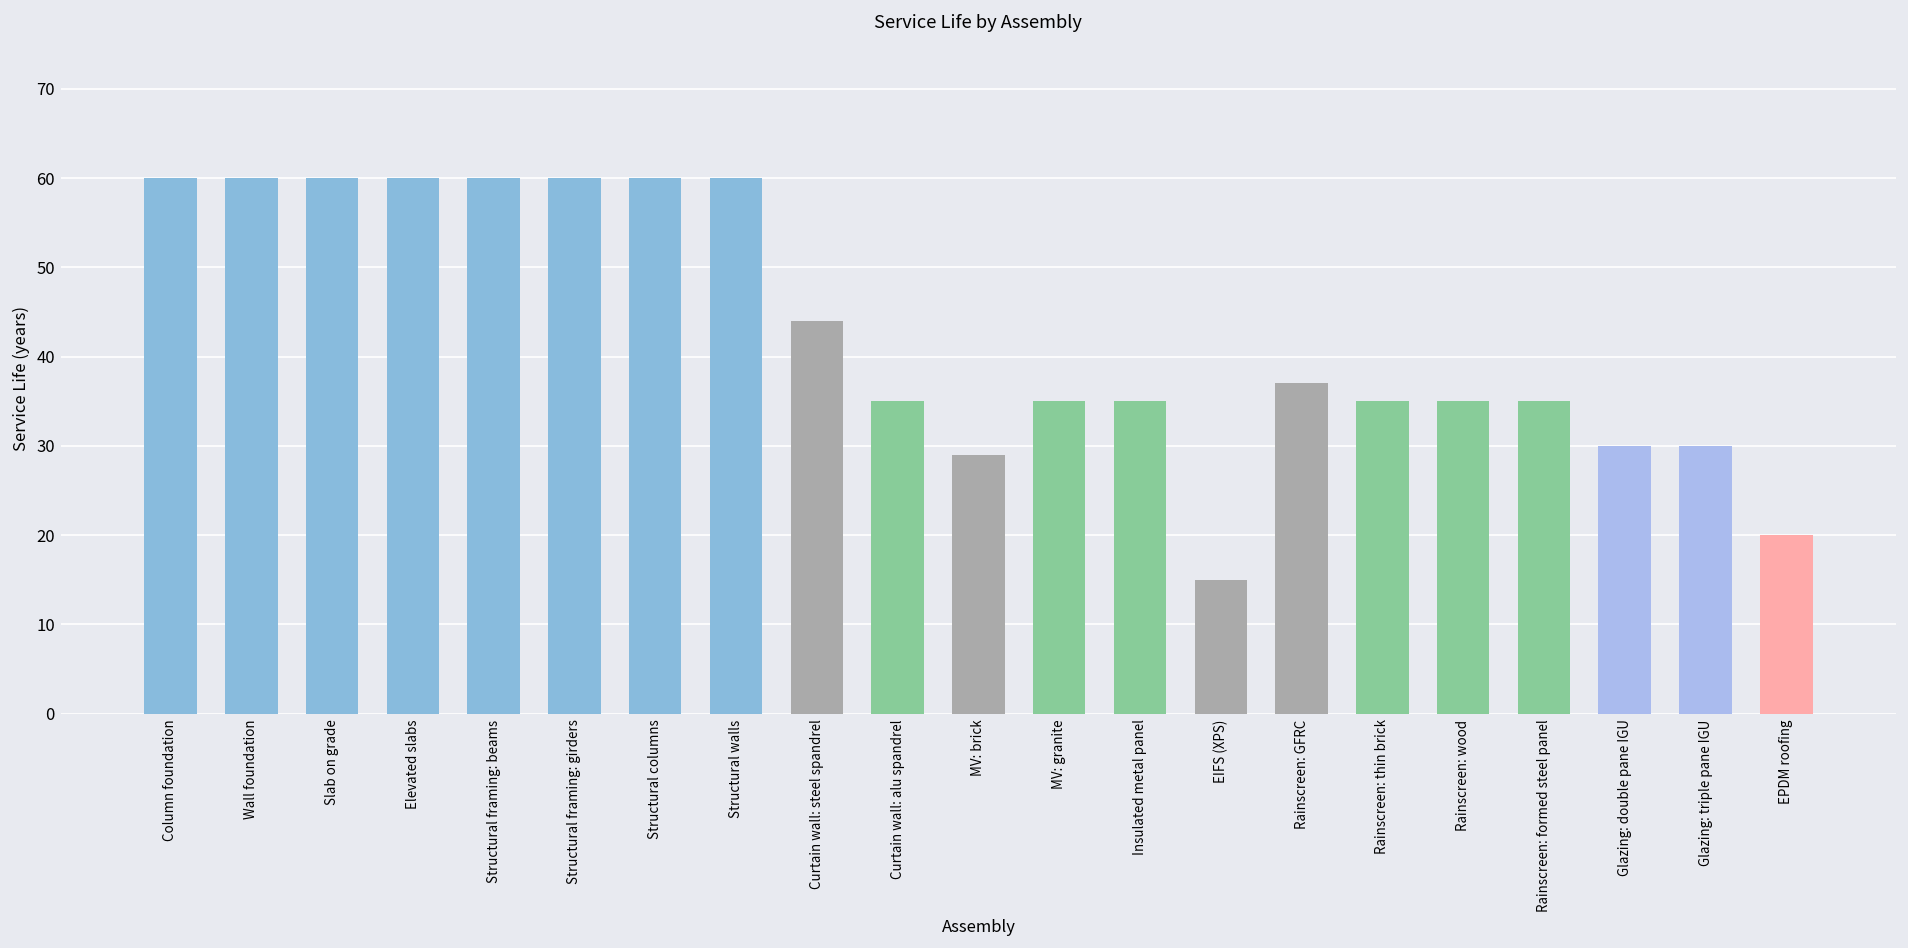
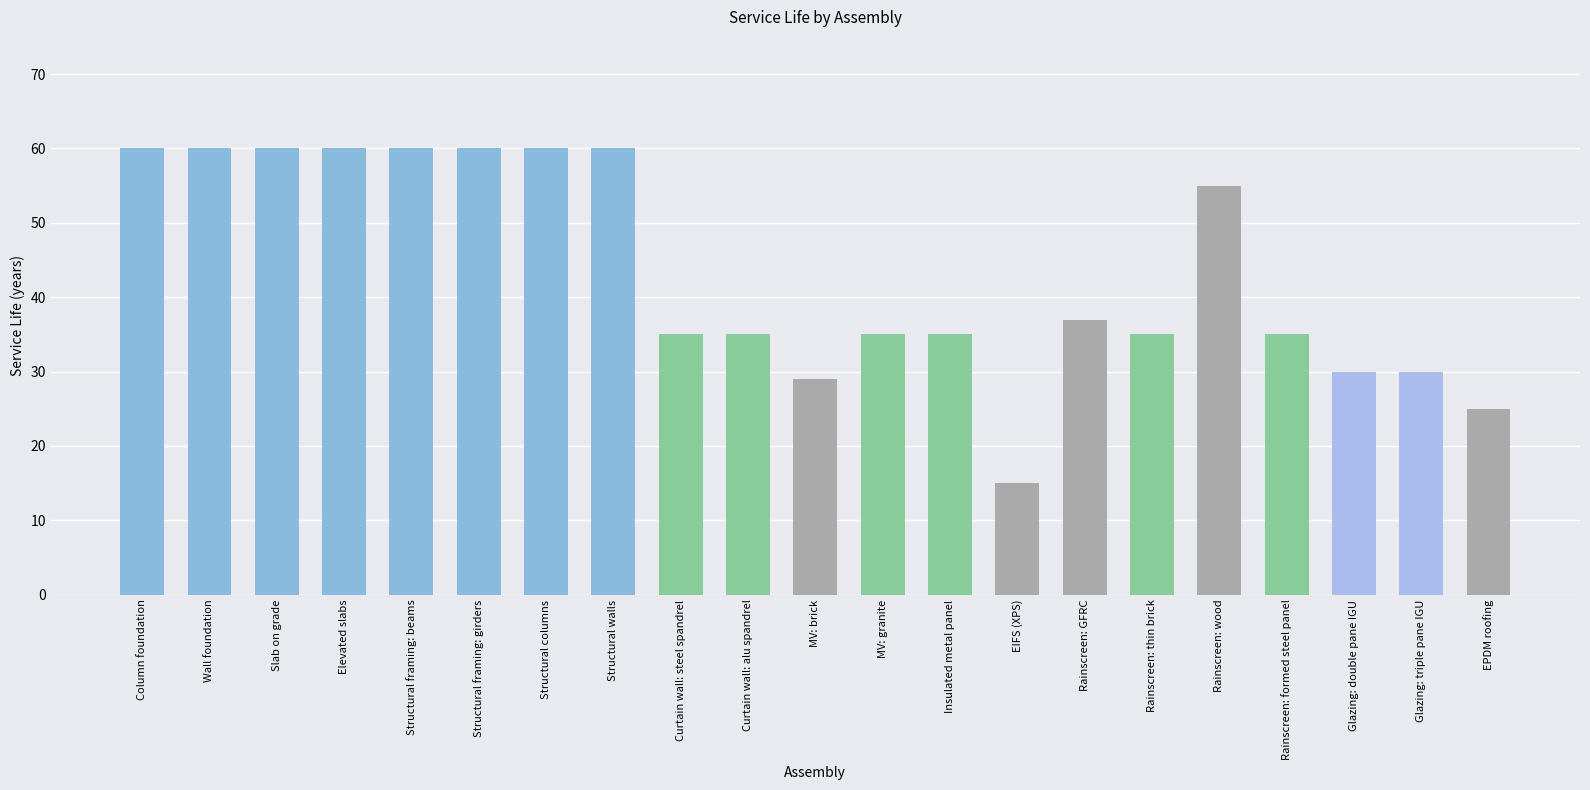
  {
    "Column foundation": 60,
    "Wall foundation": 60,
    "Slab on grade": 60,
    "Elevated slabs": 60,
    "Structural framing: beams": 60,
    "Structural framing: girders": 60,
    "Structural columns": 60,
    "Structural walls": 60,
-   "Curtain wall: steel spandrel": 44,
+   "Curtain wall: steel spandrel": 35,
    "Curtain wall: alu spandrel": 35,
    "MV: brick": 29,
    "MV: granite": 35,
    "Insulated metal panel": 35,
    "EIFS (XPS)": 15,
    "Rainscreen: GFRC": 37,
    "Rainscreen: thin brick": 35,
-   "Rainscreen: wood": 35,
+   "Rainscreen: wood": 55,
    "Rainscreen: formed steel panel": 35,
    "Glazing: double pane IGU": 30,
    "Glazing: triple pane IGU": 30,
-   "EPDM roofing": 20
+   "EPDM roofing": 25
  }
